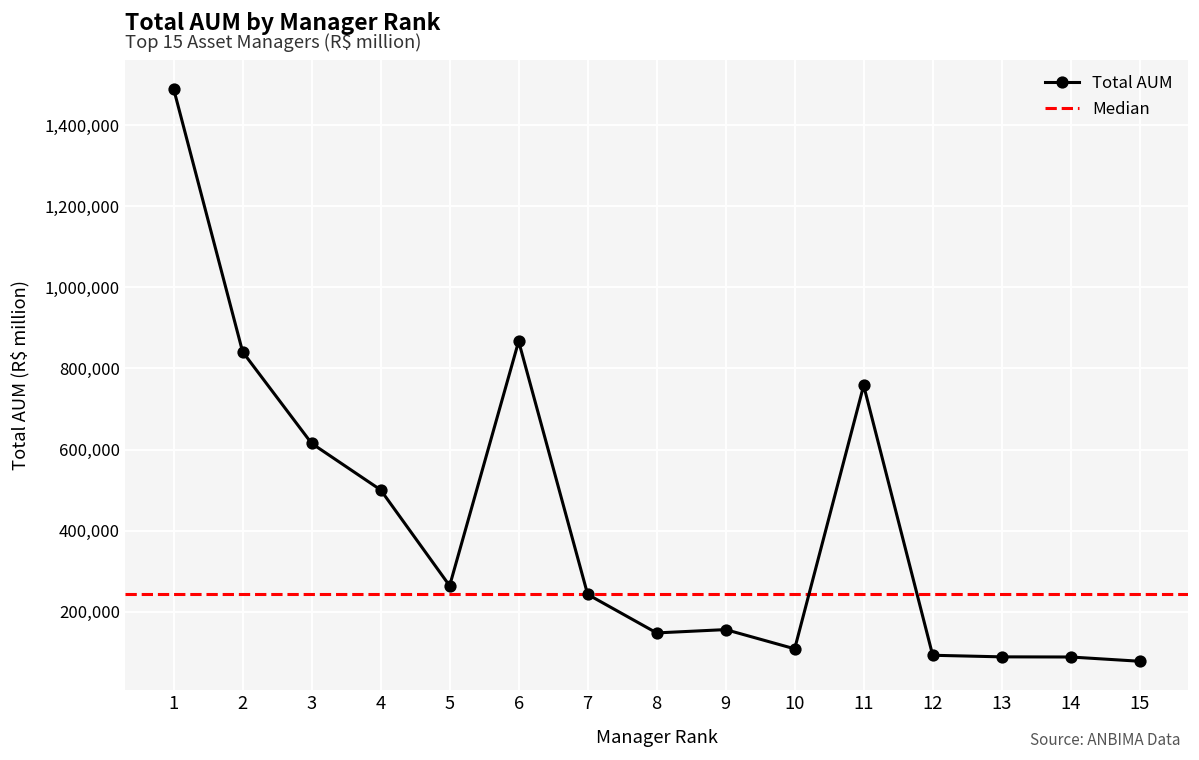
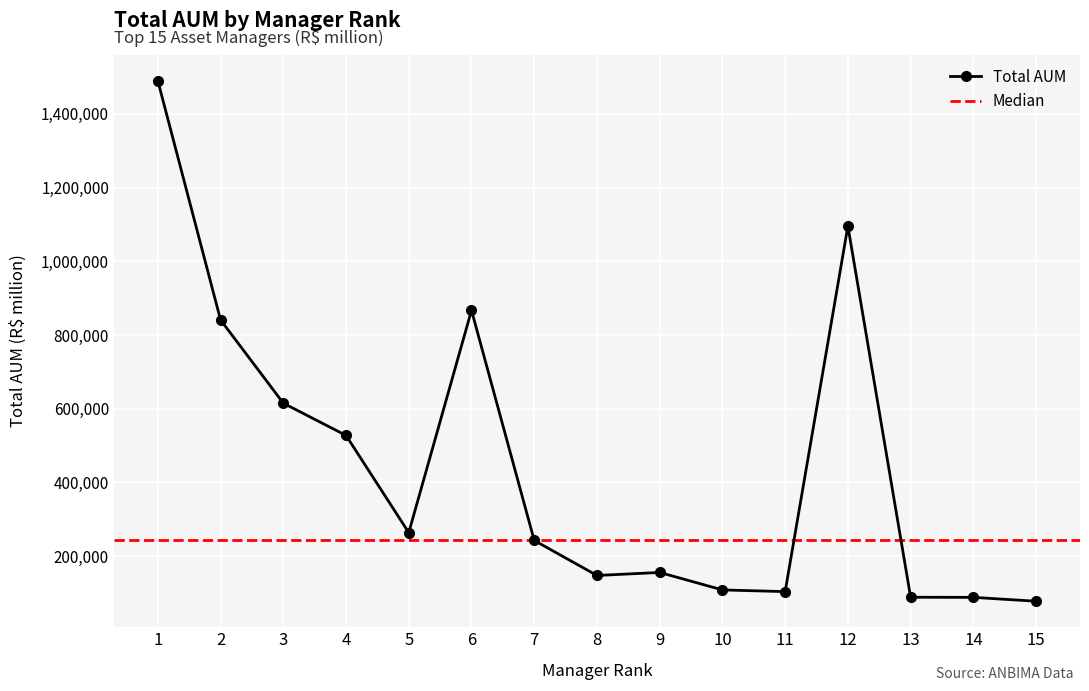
  {
    "1": "1,490,000",
    "2": "840,000",
    "3": "620,000",
-   "4": "500,000",
+   "4": "530,000",
    "5": "260,000",
    "6": "870,000",
    "7": "240,000",
    "8": "150,000",
    "9": "160,000",
    "10": "110,000",
-   "11": "760,000",
-   "12": "90,000",
+   "11": "100,000",
+   "12": "1,100,000",
    "13": "90,000",
    "14": "90,000",
    "15": "80,000"
  }
